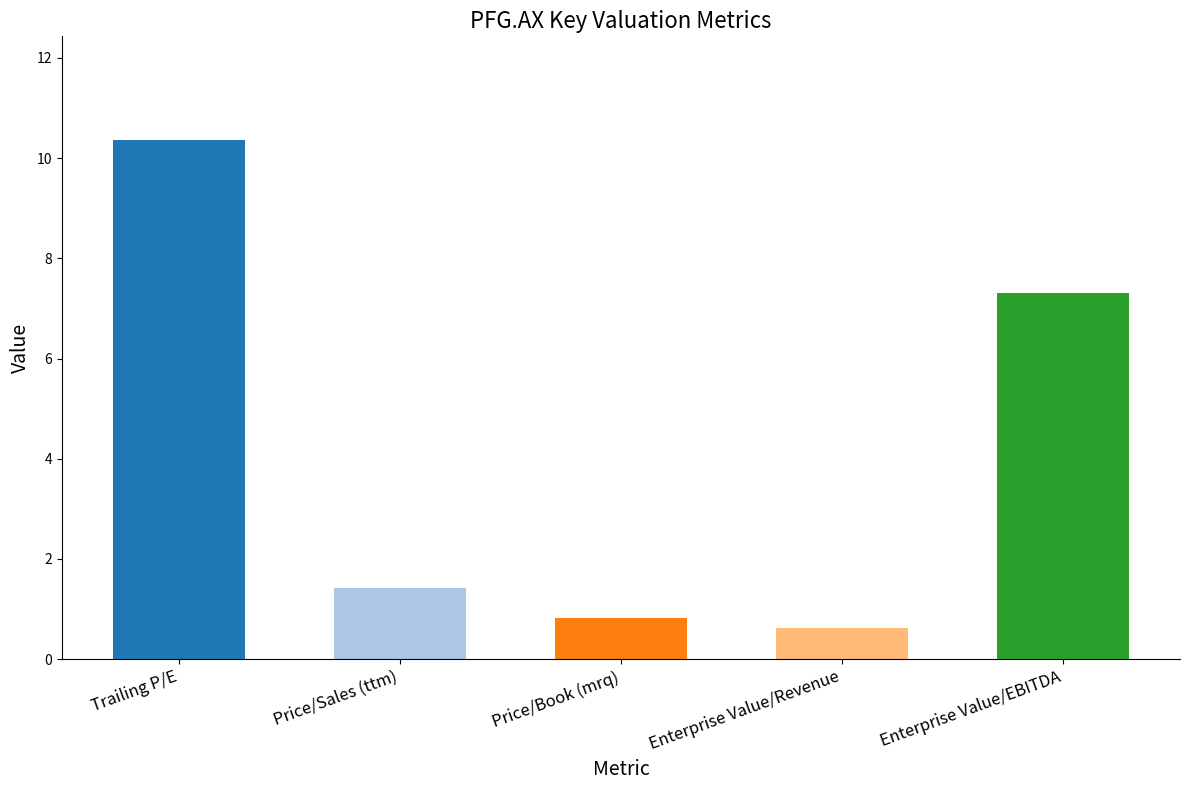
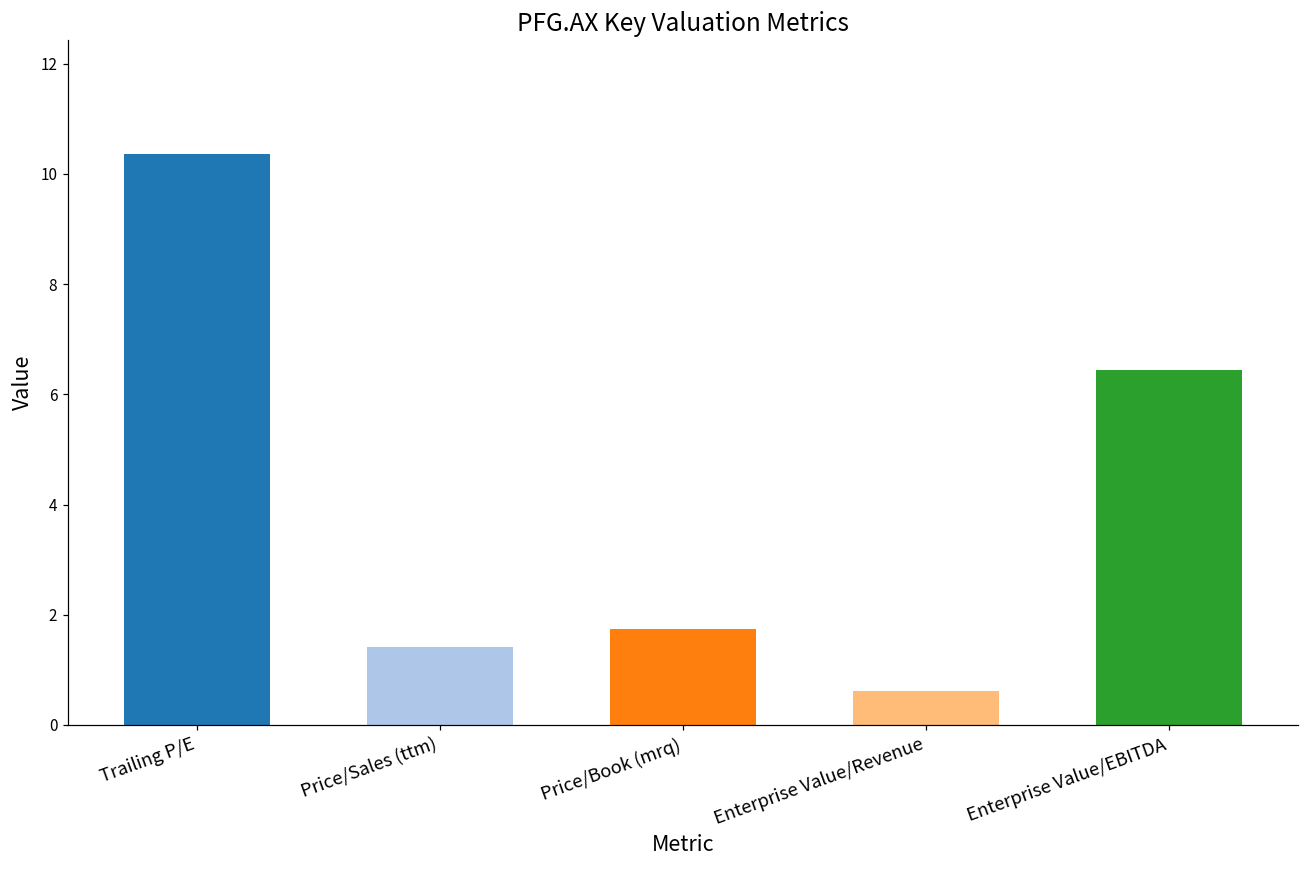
  {
    "Trailing P/E": 10.4,
    "Price/Sales (ttm)": 1.4,
-   "Price/Book (mrq)": 0.8,
+   "Price/Book (mrq)": 1.7,
    "Enterprise Value/Revenue": 0.6,
-   "Enterprise Value/EBITDA": 7.3
+   "Enterprise Value/EBITDA": 6.5
  }
